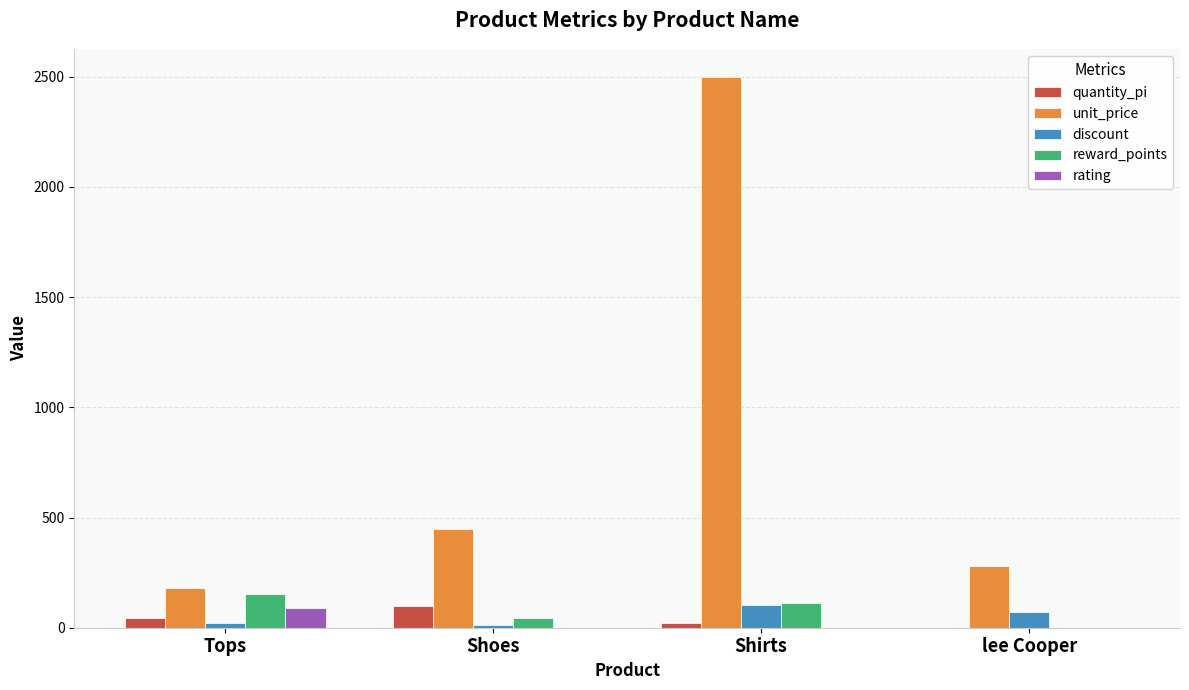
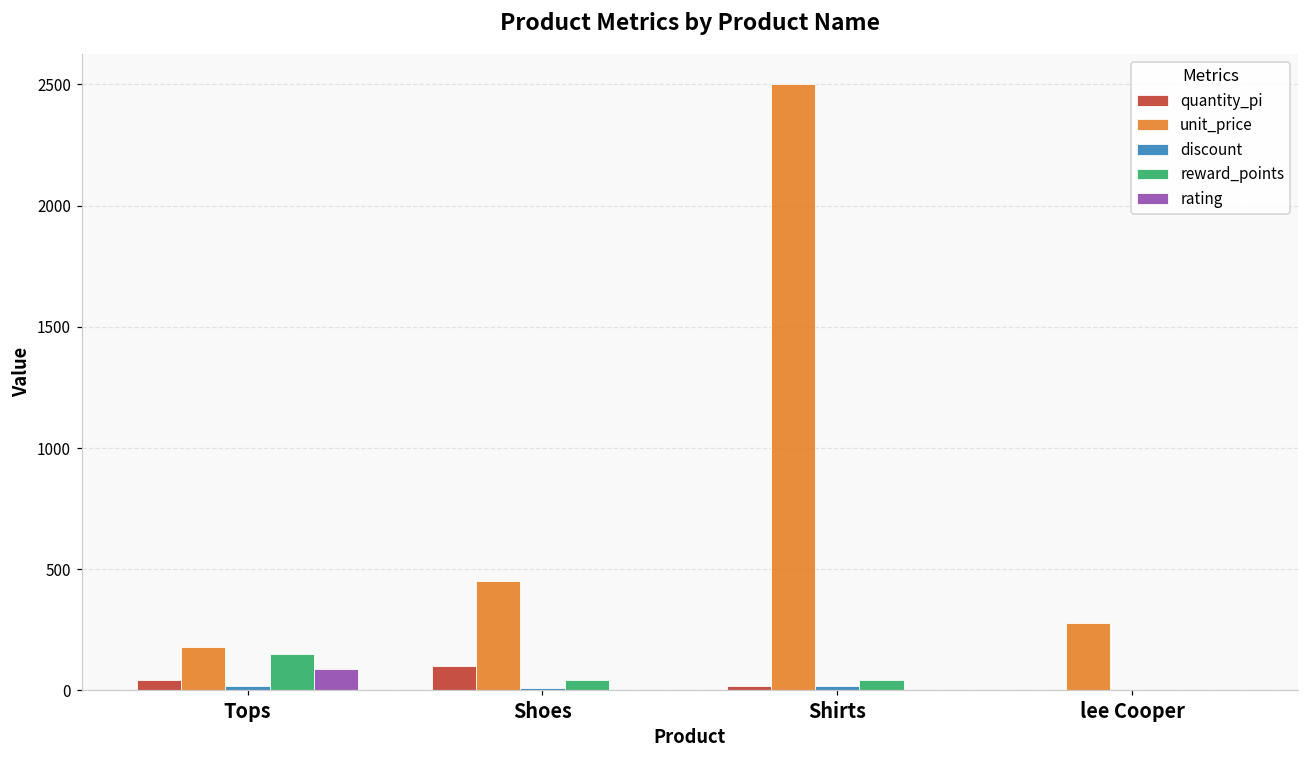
  {
    "quantity_pi": {
      "Tops": 50,
      "Shoes": 100,
      "Shirts": 20
    },
    "unit_price": {
      "Tops": 180,
      "Shoes": 450,
      "Shirts": 2500,
      "lee Cooper": 280
    },
    "discount": {
      "Tops": 20,
      "Shoes": 10,
-     "Shirts": 100,
-     "lee Cooper": 70
+     "Shirts": 20,
+     "lee Cooper": 0
    },
    "reward_points": {
      "Tops": 150,
      "Shoes": 50,
-     "Shirts": 110
+     "Shirts": 50
    },
    "rating": {
      "Tops": 90,
      "Shoes": 0,
      "Shirts": 0,
      "lee Cooper": 0
    }
  }
